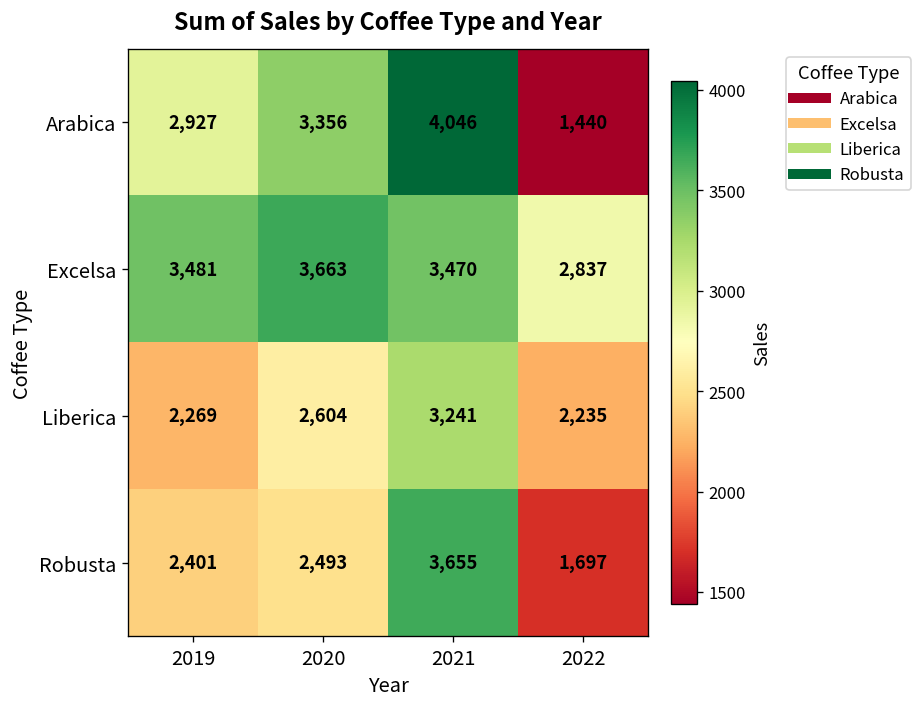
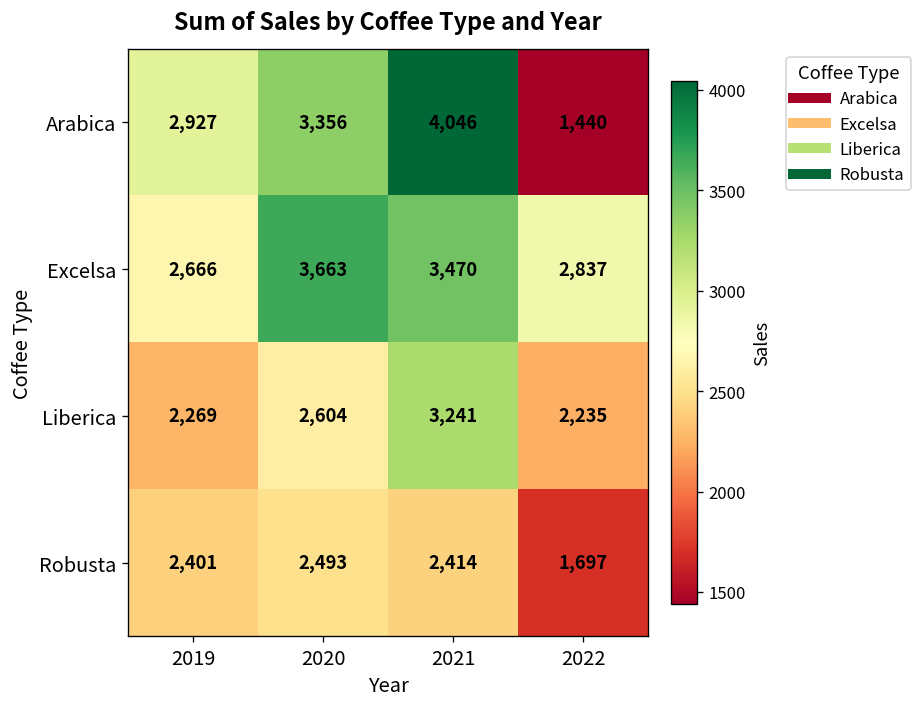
  {
    "Arabica": {
      "2019": "2,927",
      "2020": "3,356",
      "2021": "4,046",
      "2022": "1,440"
    },
    "Excelsa": {
-     "2019": "3,481",
+     "2019": "2,666",
      "2020": "3,663",
      "2021": "3,470",
      "2022": "2,837"
    },
    "Liberica": {
      "2019": "2,269",
      "2020": "2,604",
      "2021": "3,241",
      "2022": "2,235"
    },
    "Robusta": {
      "2019": "2,401",
      "2020": "2,493",
-     "2021": "3,655",
+     "2021": "2,414",
      "2022": "1,697"
    }
  }
